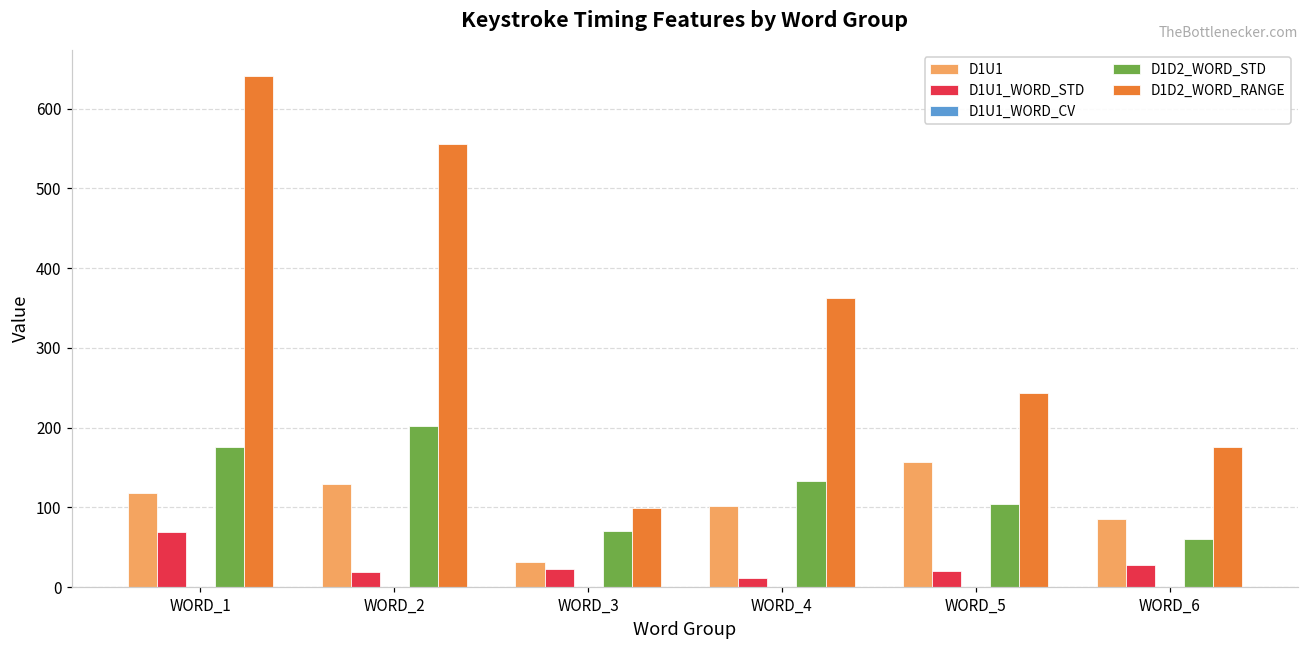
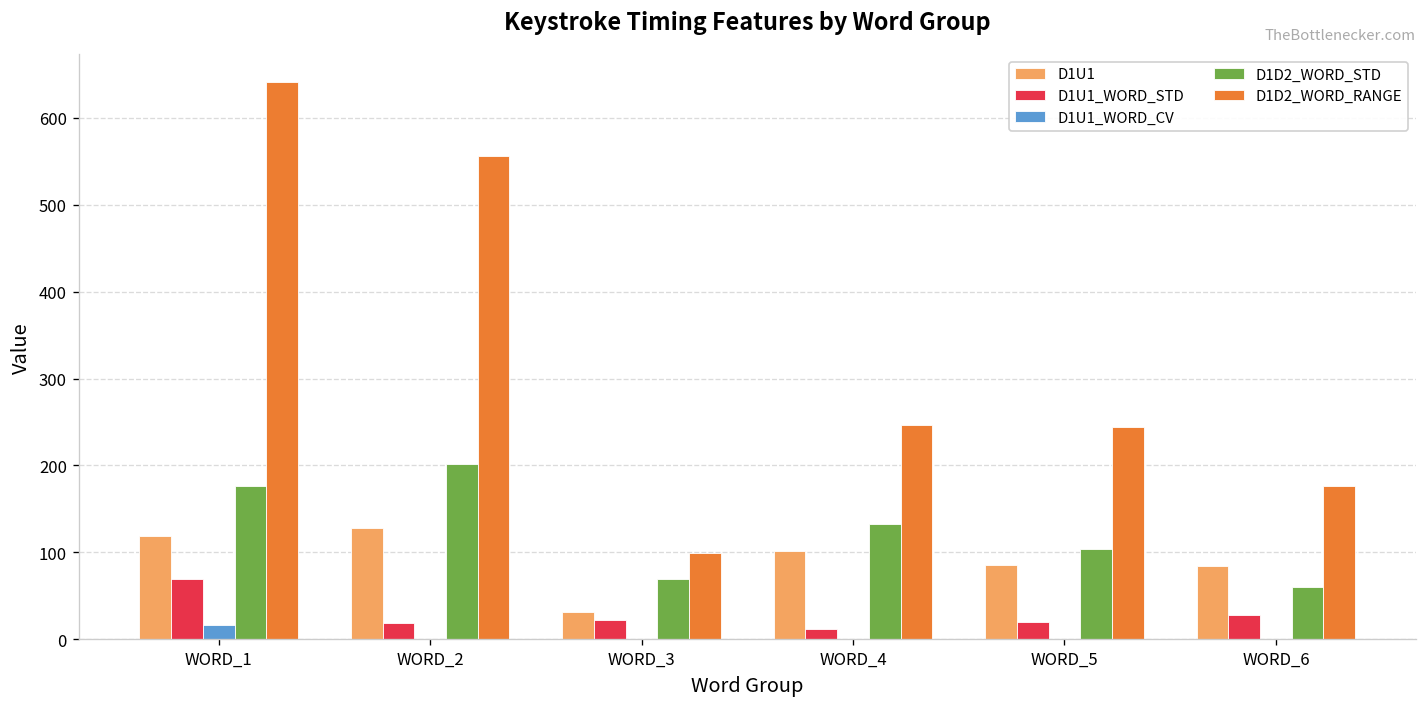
  {
    "D1U1": {
      "WORD_1": 120,
      "WORD_2": 130,
      "WORD_3": 30,
      "WORD_4": 100,
-     "WORD_5": 160,
+     "WORD_5": 90,
      "WORD_6": 80
    },
    "D1U1_WORD_STD": {
      "WORD_1": 70,
      "WORD_2": 20,
      "WORD_3": 20,
      "WORD_4": 10,
      "WORD_5": 20,
      "WORD_6": 30
    },
    "D1U1_WORD_CV": {
-     "WORD_1": 0
+     "WORD_1": 20
    },
    "D1D2_WORD_STD": {
      "WORD_1": 180,
      "WORD_2": 200,
      "WORD_3": 70,
      "WORD_4": 130,
      "WORD_5": 100,
      "WORD_6": 60
    },
    "D1D2_WORD_RANGE": {
      "WORD_1": 640,
      "WORD_2": 560,
      "WORD_3": 100,
-     "WORD_4": 360,
+     "WORD_4": 250,
      "WORD_5": 240,
      "WORD_6": 180
    }
  }
